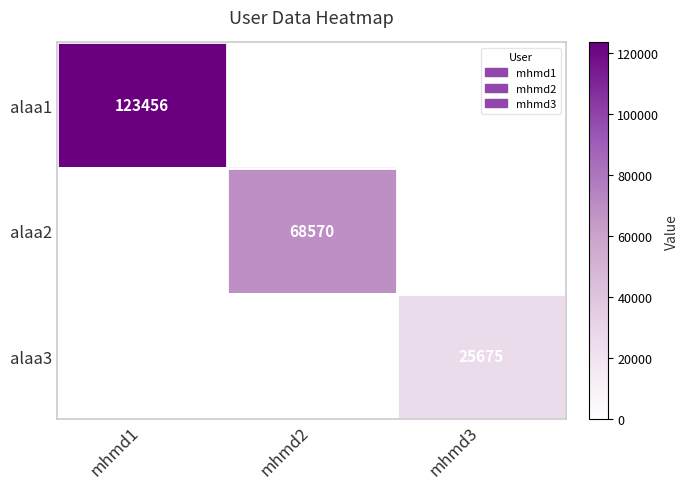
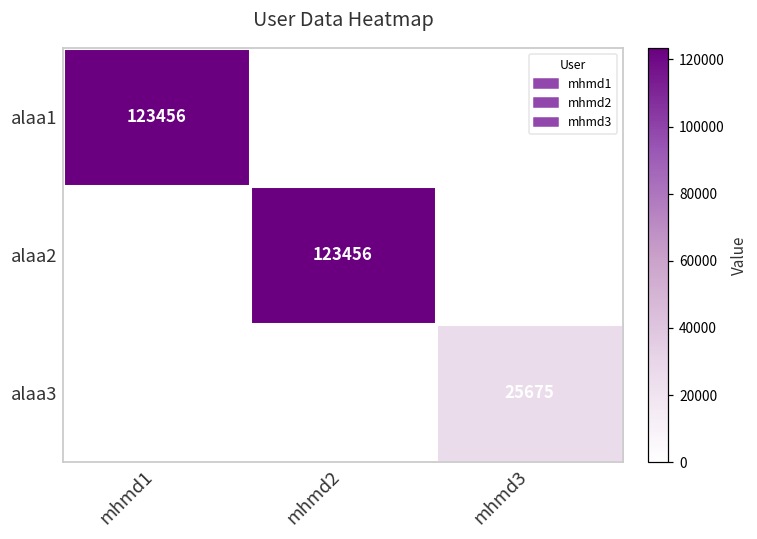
  {
    "alaa1": {
      "mhmd1": 123456
    },
    "alaa2": {
-     "mhmd2": 68570
+     "mhmd2": 123456
    }
  }
